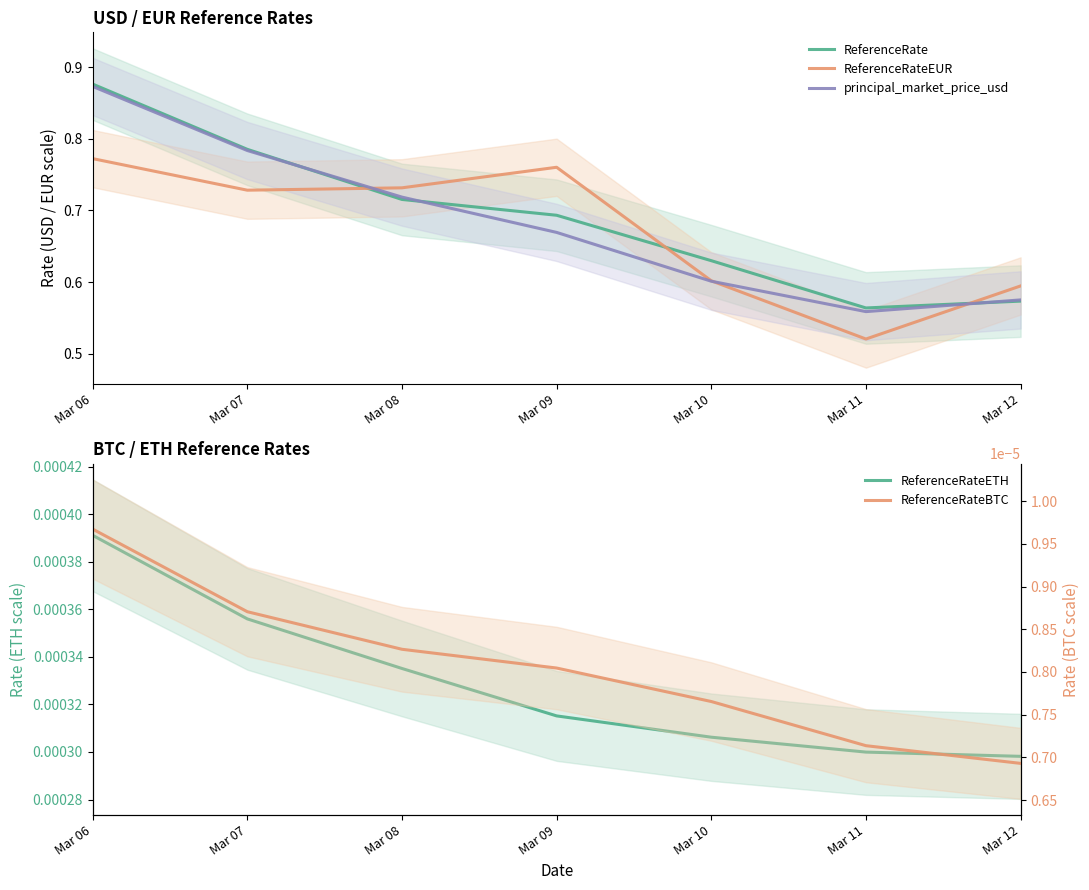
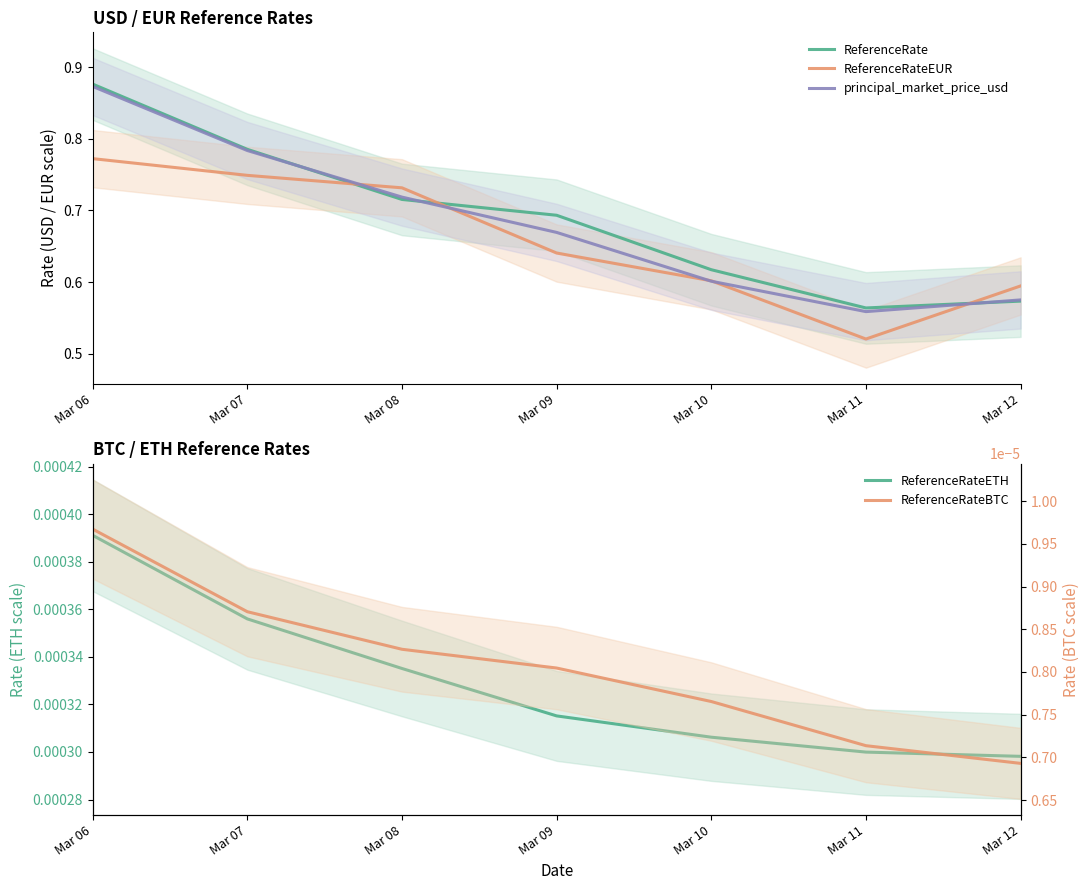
  {
    "USD / EUR Reference Rates": {
      "ReferenceRate": {
        "Mar 09": 0.69,
-       "Mar 10": 0.63
+       "Mar 10": 0.62
      },
      "ReferenceRateEUR": {
        "Mar 06": 0.77,
-       "Mar 07": 0.73,
+       "Mar 07": 0.75,
        "Mar 08": 0.73,
-       "Mar 09": 0.76,
+       "Mar 09": 0.64,
        "Mar 11": 0.52,
        "Mar 12": 0.59
      },
      "principal_market_price_usd": {
        "Mar 09": 0.67
      }
    }
  }
